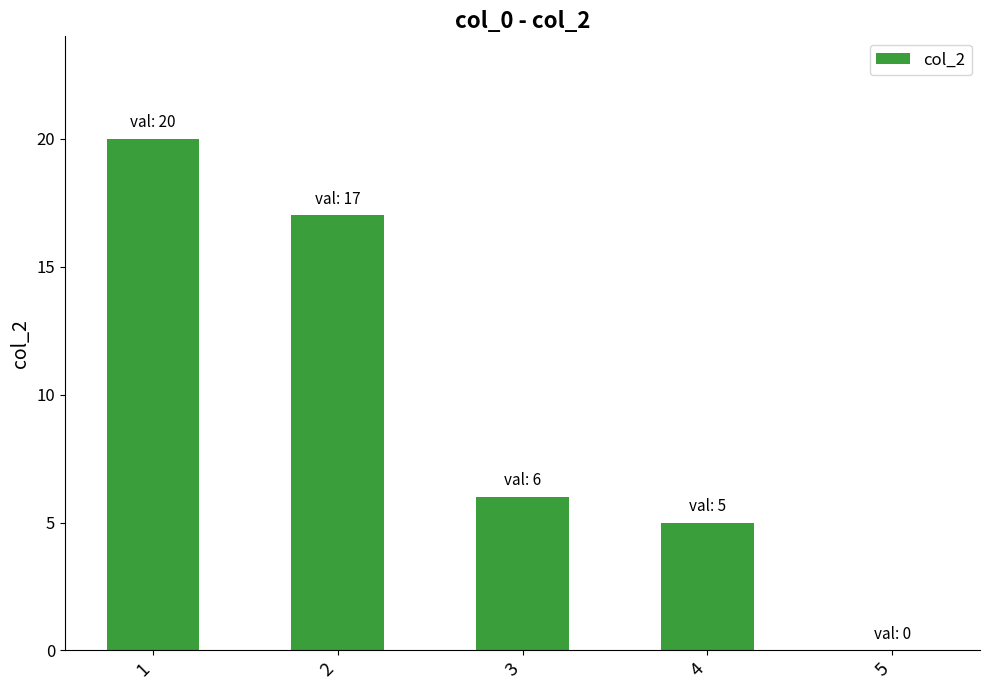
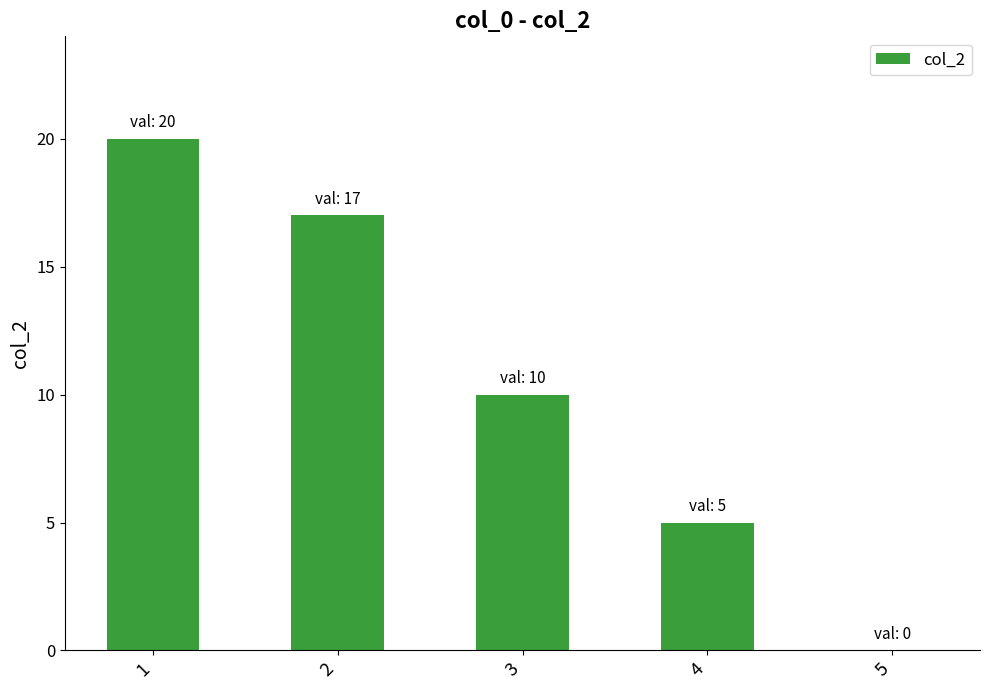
  {
    "1": 20,
    "2": 17,
-   "3": 6,
+   "3": 10,
    "4": 5,
    "5": 0
  }
